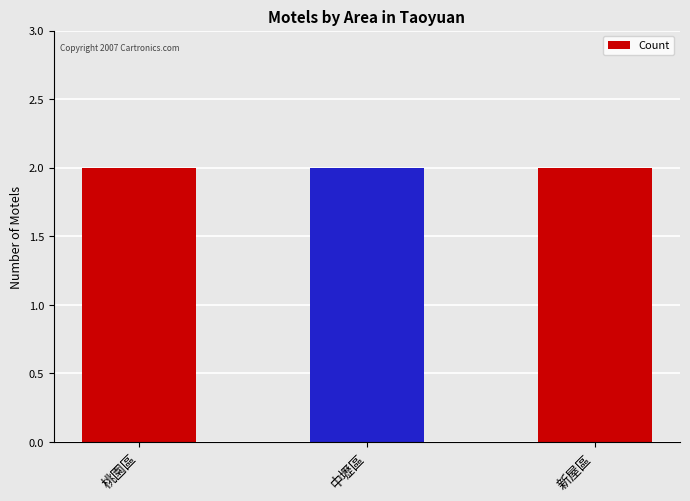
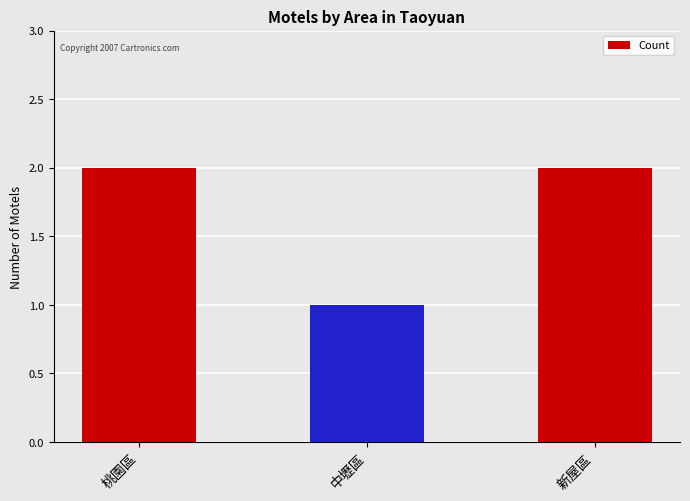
  {
    "桃園區": 2,
-   "中壢區": 2,
+   "中壢區": 1,
    "新屋區": 2
  }
